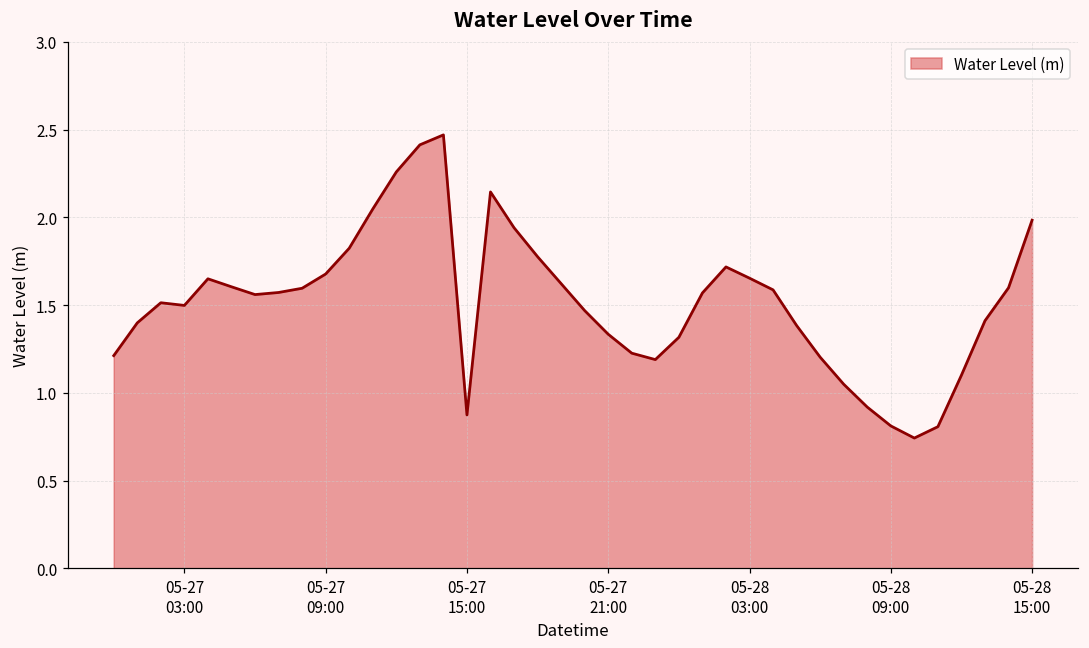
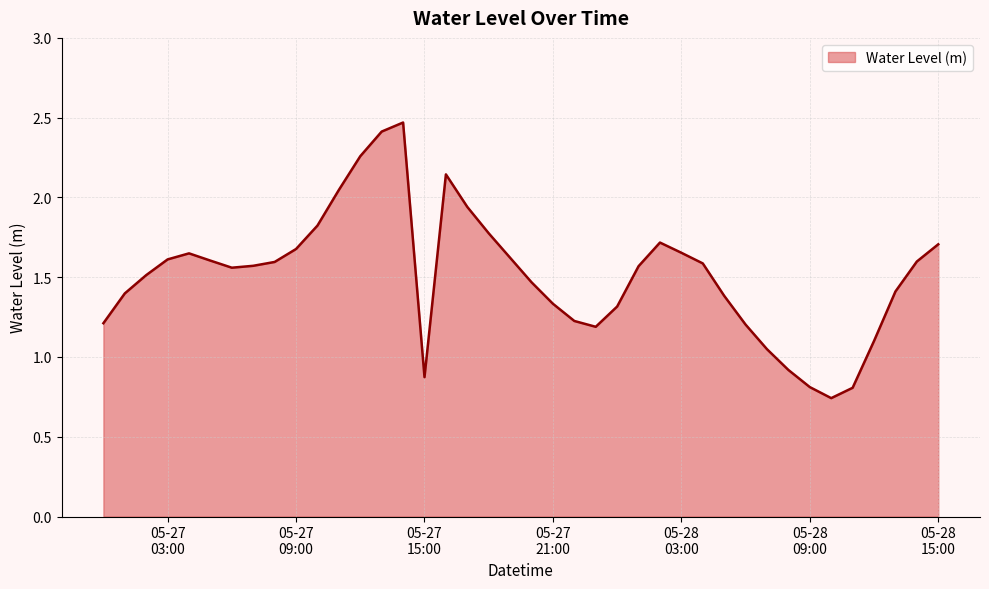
  {
-   "05-27 03:00": 1.50,
+   "05-27 03:00": 1.61,
    "05-27 09:00": 1.68,
    "05-27 15:00": 0.87,
    "05-27 21:00": 1.33,
    "05-28 03:00": 1.65,
    "05-28 09:00": 0.81,
-   "05-28 15:00": 1.98
+   "05-28 15:00": 1.71
  }
